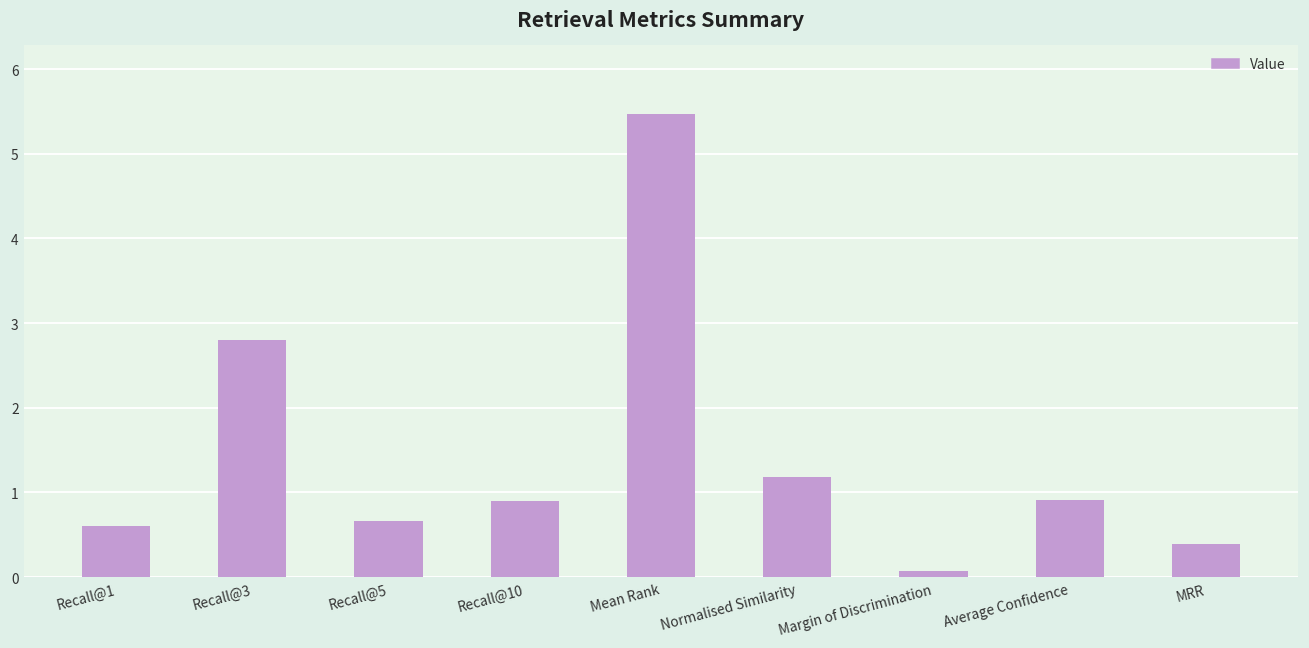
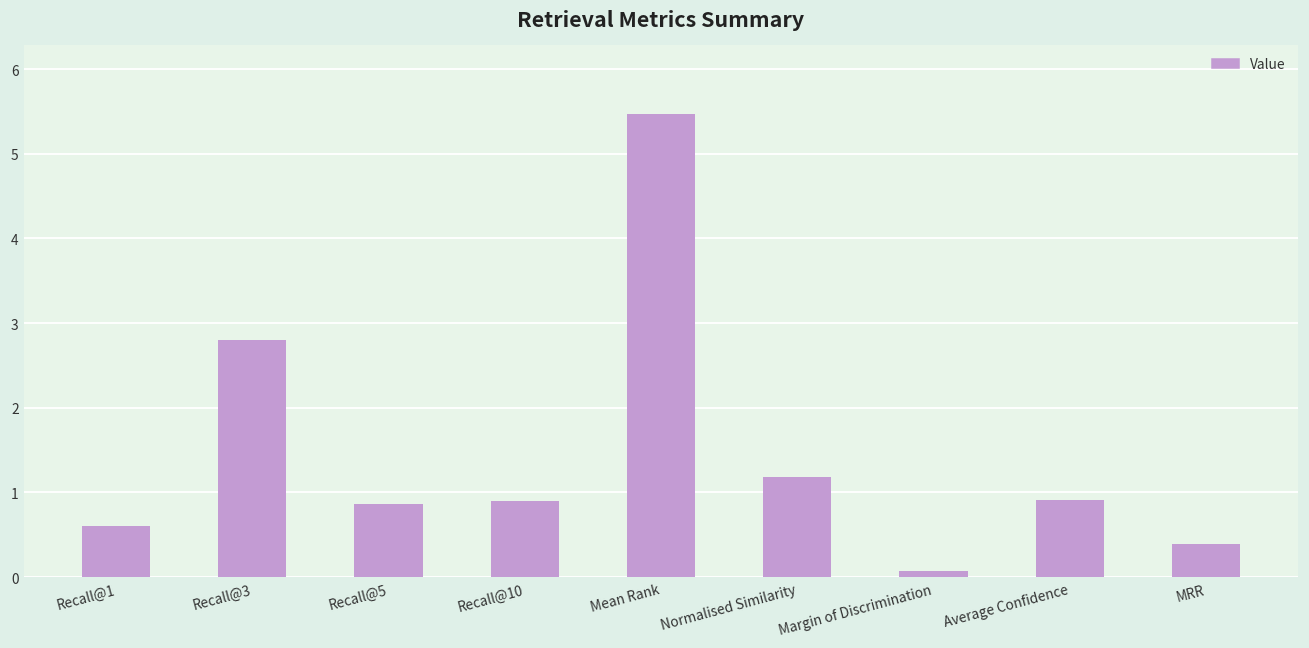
  {
    "Recall@1": 0.6,
    "Recall@3": 2.8,
-   "Recall@5": 0.7,
+   "Recall@5": 0.9,
    "Recall@10": 0.9,
    "Mean Rank": 5.5,
    "Normalised Similarity": 1.2,
    "Margin of Discrimination": 0.1,
    "Average Confidence": 0.9,
    "MRR": 0.4
  }
